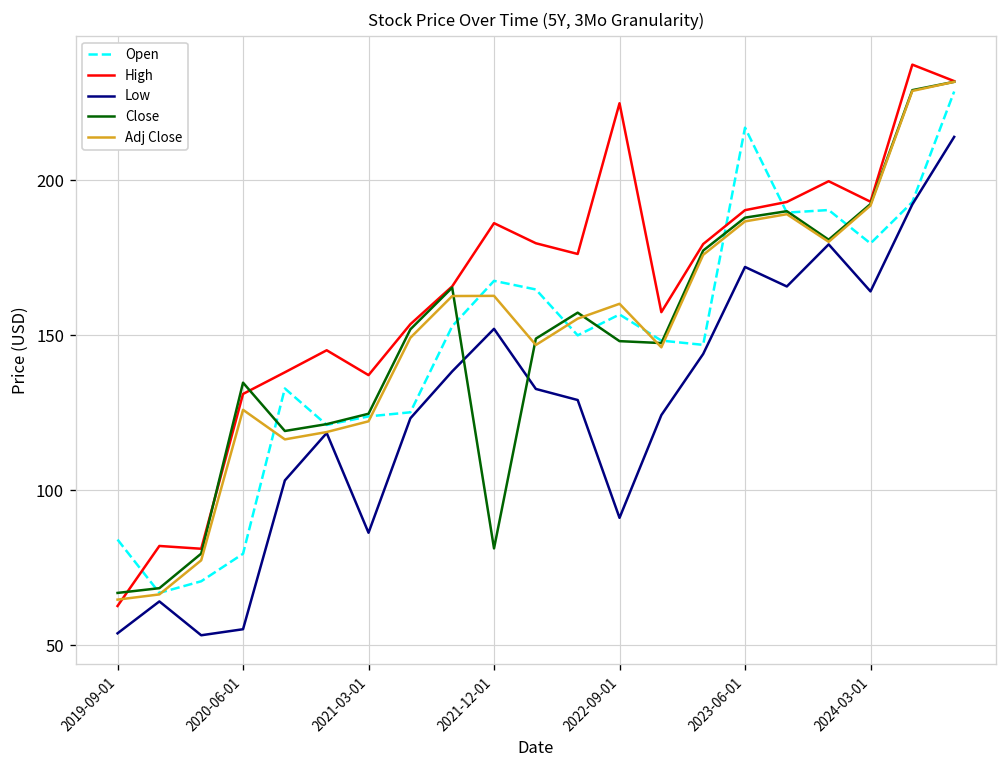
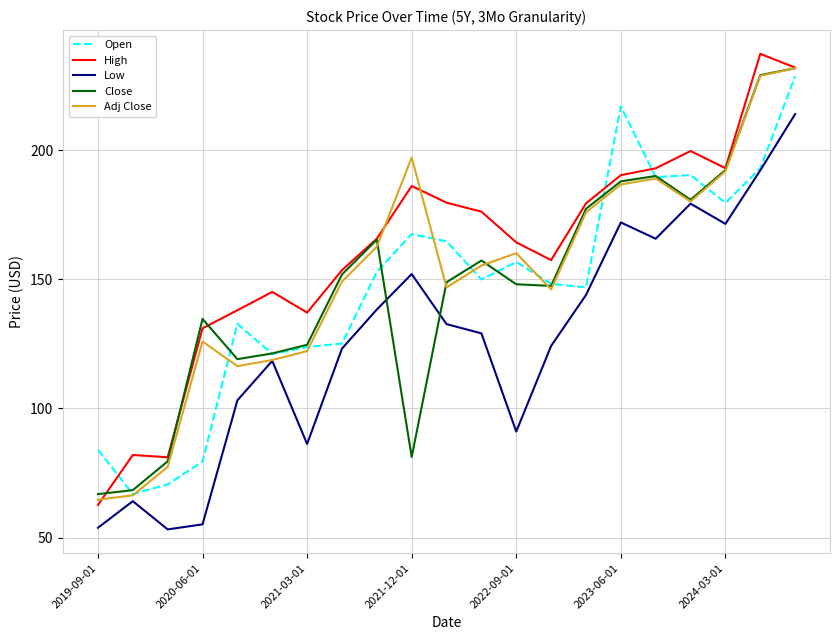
  {
    "Open": {
      "2019-09-01": 84,
      "2020-06-01": 79,
      "2021-12-01": 167,
      "2022-09-01": 157,
      "2023-06-01": 217,
      "2024-03-01": 180
    },
    "High": {
      "2019-09-01": 63,
      "2020-06-01": 131,
      "2021-03-01": 137,
      "2021-12-01": 186,
-     "2022-09-01": 225,
+     "2022-09-01": 164,
      "2023-06-01": 190
    },
    "Low": {
      "2019-09-01": 54,
      "2020-06-01": 55,
      "2021-03-01": 86,
      "2021-12-01": 152,
      "2022-09-01": 91,
      "2023-06-01": 172,
-     "2024-03-01": 164
+     "2024-03-01": 171
    },
    "Close": {
      "2019-09-01": 67,
      "2020-06-01": 135,
      "2021-12-01": 81,
      "2022-09-01": 148,
      "2023-06-01": 188
    },
    "Adj Close": {
      "2019-09-01": 65,
      "2020-06-01": 126,
      "2021-03-01": 122,
-     "2021-12-01": 163,
+     "2021-12-01": 197,
      "2022-09-01": 160,
      "2023-06-01": 187
    }
  }
